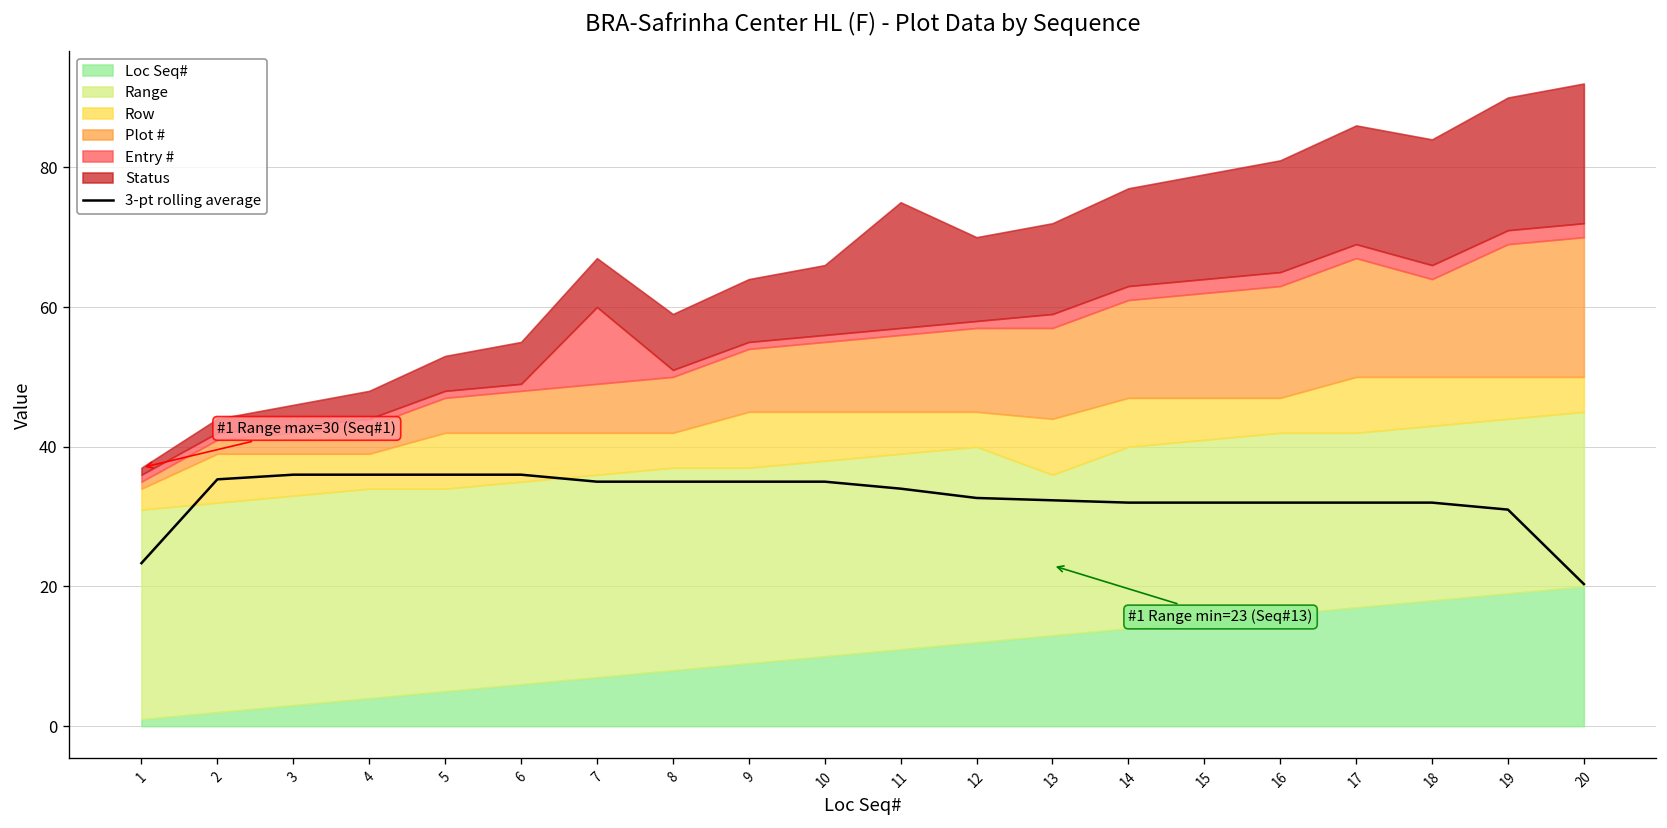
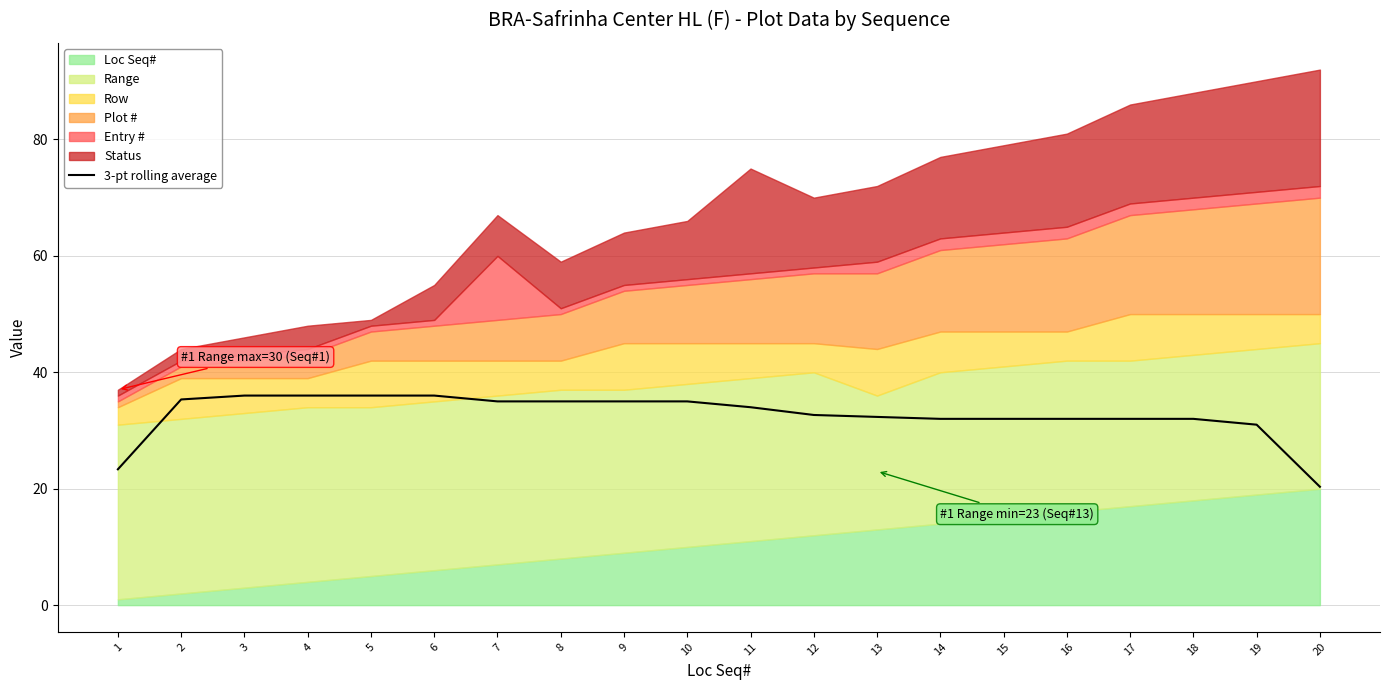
  {
    "3-pt rolling average": {
      "1": 23,
      "2": 35,
      "3": 36,
      "4": 36,
      "5": 36,
      "6": 36,
      "7": 35,
      "8": 35,
      "9": 35,
      "10": 35,
      "11": 34,
      "12": 33,
      "13": 32,
      "14": 32,
      "15": 32,
      "16": 32,
      "17": 32,
      "18": 32,
      "19": 31
    },
    "Loc Seq#": {
      "1": 1,
      "2": 2,
      "3": 3,
      "4": 4,
      "5": 5,
      "6": 6,
      "7": 7,
      "8": 8,
      "9": 9,
      "10": 10,
      "11": 11,
      "12": 12,
      "13": 13,
      "17": 17,
      "18": 18,
      "19": 19
    },
    "Range": {
      "1": 30,
      "2": 30,
      "3": 30,
      "4": 30,
      "5": 29,
      "6": 29,
      "7": 29,
      "8": 29,
      "9": 28,
      "10": 28,
      "11": 28,
      "12": 28,
      "13": 23,
      "14": 26,
      "15": 26,
      "16": 26,
      "17": 25,
      "18": 25,
      "19": 25,
      "20": 25
    },
    "Row": {
      "1": 3,
      "5": 8,
      "6": 7,
      "7": 6,
      "8": 5,
      "9": 8,
      "10": 7,
      "11": 6,
      "12": 5,
      "13": 8,
      "14": 7,
      "15": 6,
      "16": 5,
      "17": 8,
      "18": 7,
      "19": 6,
      "20": 5
    },
    "Plot #": {
      "1": 1,
      "5": 5,
      "6": 6,
      "7": 7,
      "8": 8,
      "9": 9,
      "10": 10,
      "11": 11,
      "12": 12,
      "13": 13,
      "14": 14,
      "15": 15,
      "16": 16,
      "17": 17,
-     "18": 14,
+     "18": 18,
      "19": 19,
      "20": 20
    },
    "Entry #": {
      "1": 1,
      "5": 1,
      "6": 1,
      "7": 11,
      "8": 1,
      "9": 1,
      "10": 1,
      "11": 1,
      "12": 1,
      "13": 2,
      "14": 2,
      "15": 2,
      "16": 2,
      "17": 2,
      "18": 2,
      "19": 2,
      "20": 2
    },
    "Status": {
      "1": 1,
      "3": 3,
      "4": 4,
-     "5": 5,
+     "5": 1,
      "6": 6,
      "7": 7,
      "8": 8,
      "9": 9,
      "10": 10,
      "11": 18,
      "12": 12,
      "13": 13,
      "14": 14,
      "15": 15,
      "16": 16,
      "17": 17,
      "18": 18,
      "19": 19,
      "20": 20
    }
  }
